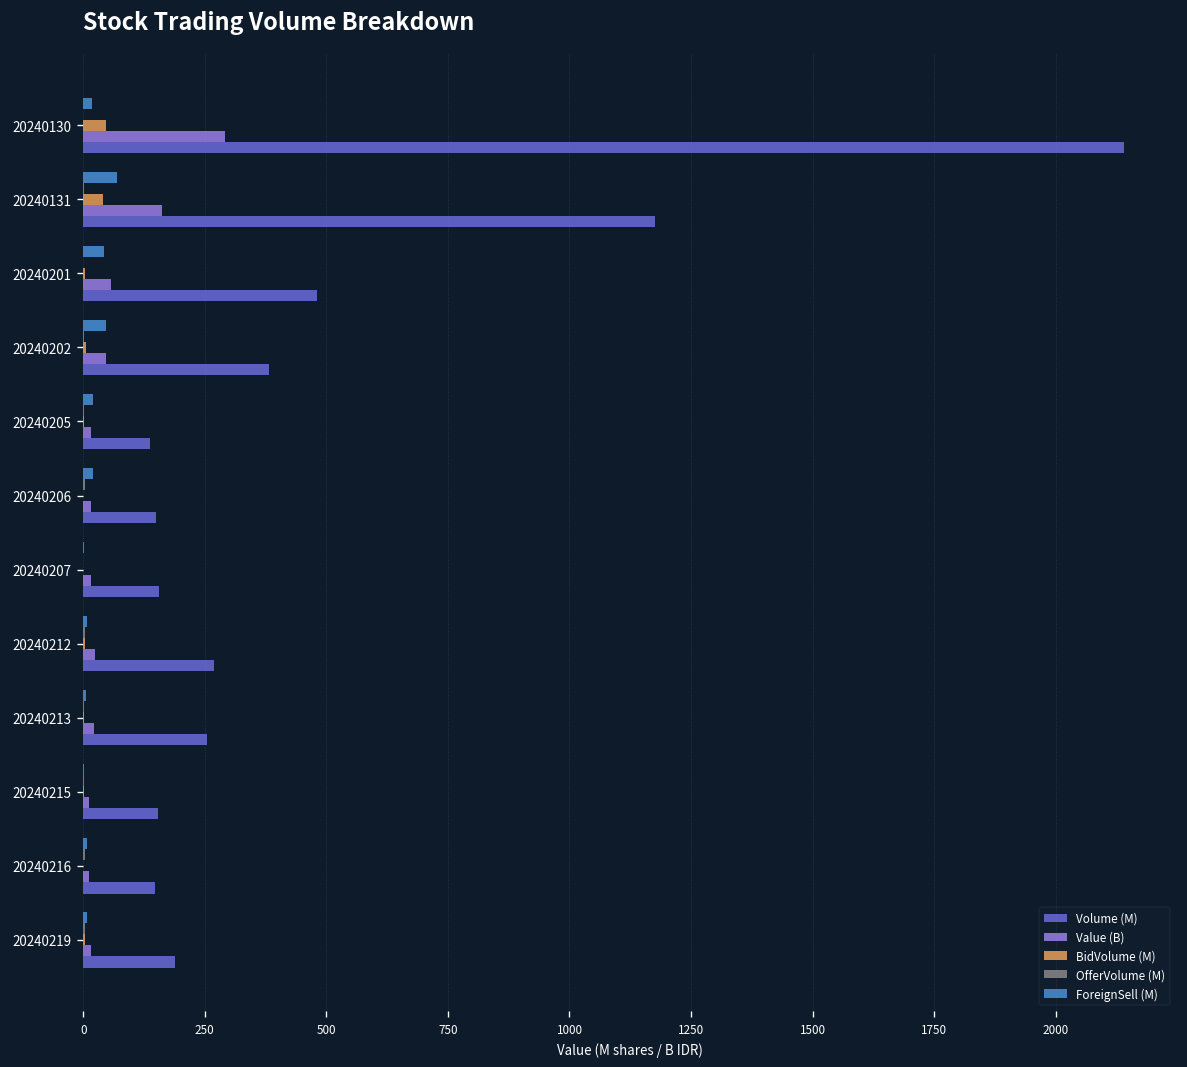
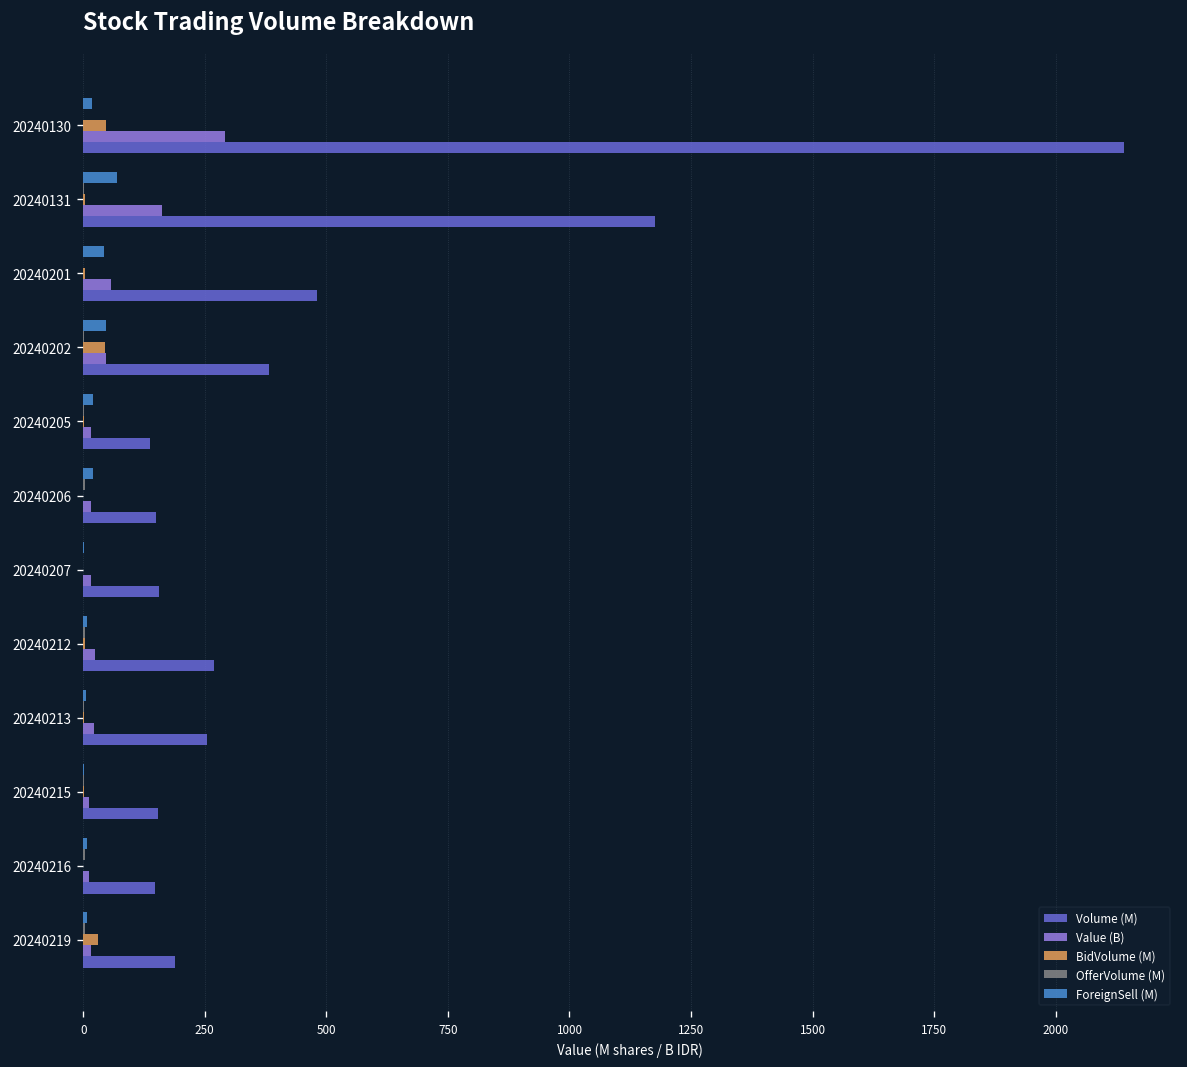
  {
    "BidVolume (M)": {
      "20240130": 50,
-     "20240131": 40,
-     "20240202": 10,
-     "20240219": 0
+     "20240131": 0,
+     "20240202": 40,
+     "20240219": 30
    },
    "OfferVolume (M)": {
      "20240130": 0
    }
  }
